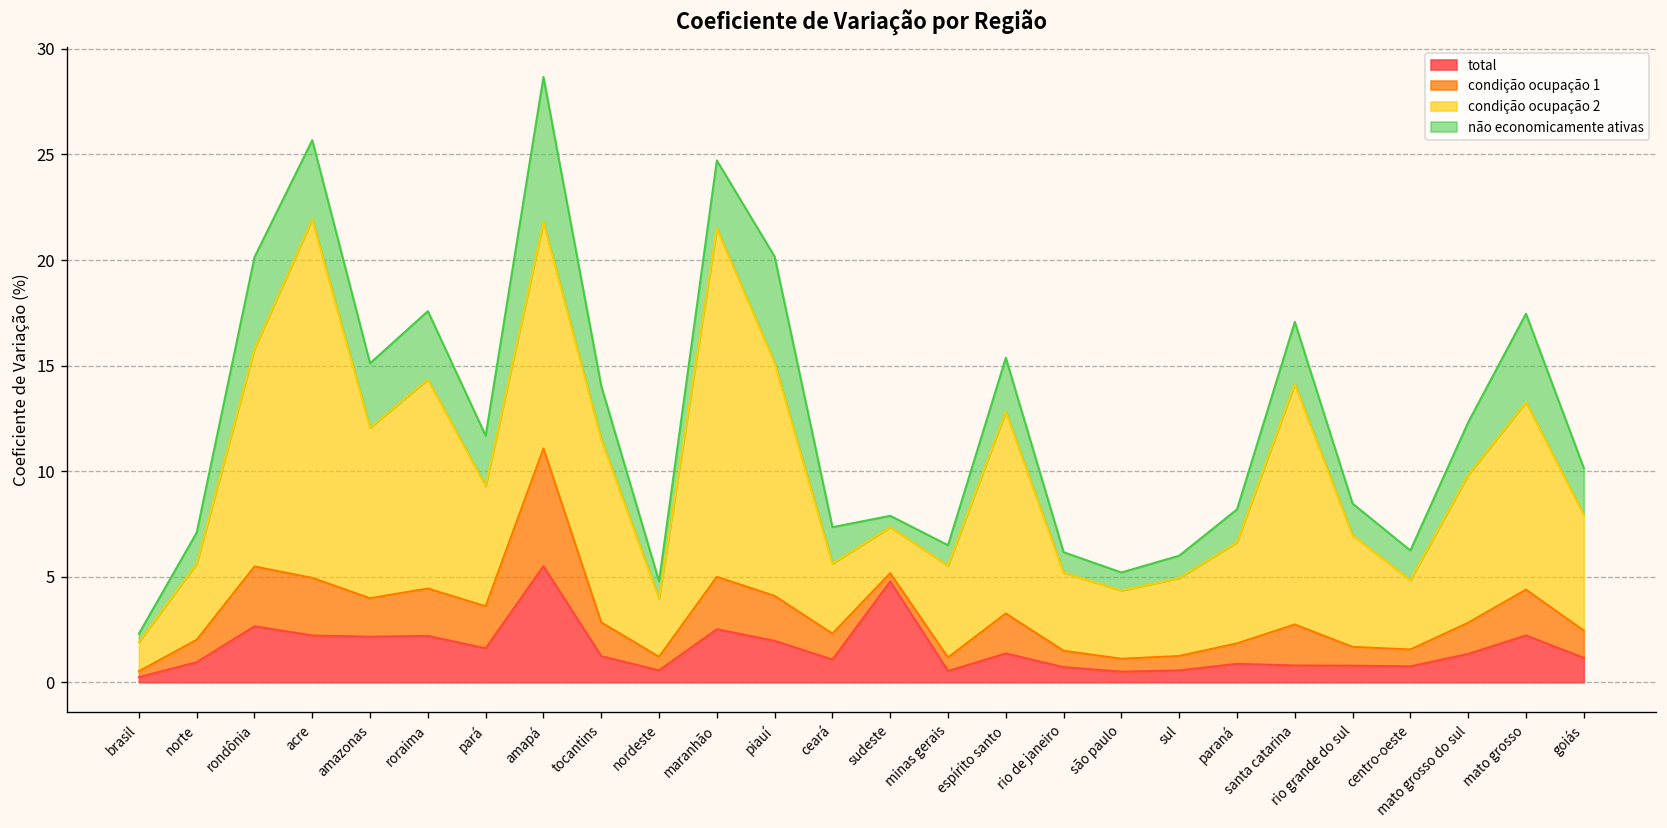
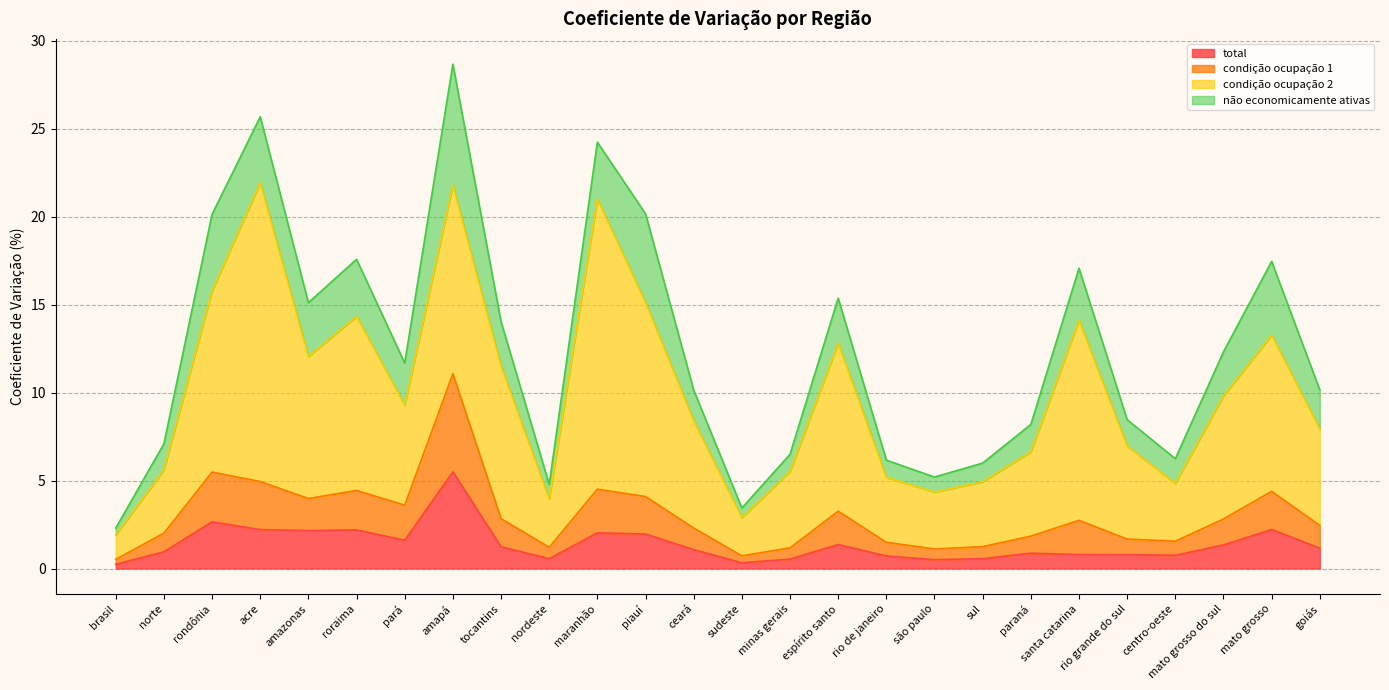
  {
    "total": {
      "brasil": 0.2,
      "norte": 1.0,
      "rondônia": 2.7,
      "acre": 2.2,
      "amazonas": 2.2,
      "roraima": 2.2,
      "pará": 1.6,
      "amapá": 5.5,
      "tocantins": 1.2,
      "nordeste": 0.6,
-     "maranhão": 2.5,
+     "maranhão": 2.0,
      "piauí": 2.0,
      "ceará": 1.1,
-     "sudeste": 4.8,
+     "sudeste": 0.3,
      "minas gerais": 0.5,
      "espírito santo": 1.4,
      "rio de janeiro": 0.7,
      "são paulo": 0.5,
      "sul": 0.6,
      "paraná": 0.9,
      "santa catarina": 0.8,
      "rio grande do sul": 0.8,
      "centro-oeste": 0.8,
      "mato grosso do sul": 1.3,
      "mato grosso": 2.2,
      "goiás": 1.2
    },
    "condição ocupação 1": {
      "brasil": 0.3,
      "norte": 1.1,
      "rondônia": 2.8,
      "acre": 2.7,
      "amazonas": 1.8,
      "roraima": 2.2,
      "pará": 2.0,
      "amapá": 5.6,
      "tocantins": 1.6,
      "nordeste": 0.6,
      "maranhão": 2.5,
      "piauí": 2.1,
      "ceará": 1.2,
      "sudeste": 0.4,
      "minas gerais": 0.6,
      "espírito santo": 1.9,
      "rio de janeiro": 0.8,
      "são paulo": 0.6,
      "sul": 0.7,
      "paraná": 1.0,
      "santa catarina": 1.9,
      "rio grande do sul": 0.9,
      "centro-oeste": 0.8,
      "mato grosso do sul": 1.5,
      "mato grosso": 2.2,
      "goiás": 1.3
    },
    "condição ocupação 2": {
      "brasil": 1.4,
      "norte": 3.6,
      "rondônia": 10.3,
      "acre": 17.0,
      "amazonas": 8.1,
      "roraima": 9.9,
      "pará": 5.7,
      "amapá": 10.7,
      "tocantins": 8.7,
      "nordeste": 2.8,
      "maranhão": 16.5,
      "piauí": 11.0,
-     "ceará": 3.3,
+     "ceará": 6.1,
      "sudeste": 2.2,
      "minas gerais": 4.3,
      "espírito santo": 9.6,
      "rio de janeiro": 3.7,
      "são paulo": 3.2,
      "sul": 3.7,
      "paraná": 4.8,
      "santa catarina": 11.4,
      "rio grande do sul": 5.3,
      "centro-oeste": 3.3,
      "mato grosso do sul": 7.0,
      "mato grosso": 8.9,
      "goiás": 5.5
    },
    "não economicamente ativas": {
      "brasil": 0.4,
      "norte": 1.5,
      "rondônia": 4.3,
      "acre": 3.7,
      "amazonas": 3.1,
      "roraima": 3.2,
      "pará": 2.4,
      "amapá": 6.9,
      "tocantins": 2.5,
      "nordeste": 0.8,
      "maranhão": 3.2,
      "piauí": 5.0,
      "ceará": 1.7,
      "sudeste": 0.5,
      "minas gerais": 1.0,
      "espírito santo": 2.6,
      "rio de janeiro": 1.0,
      "são paulo": 0.9,
      "sul": 1.1,
      "paraná": 1.6,
      "santa catarina": 2.9,
      "rio grande do sul": 1.5,
      "centro-oeste": 1.4,
      "mato grosso do sul": 2.5,
      "mato grosso": 4.2,
      "goiás": 2.2
    }
  }
